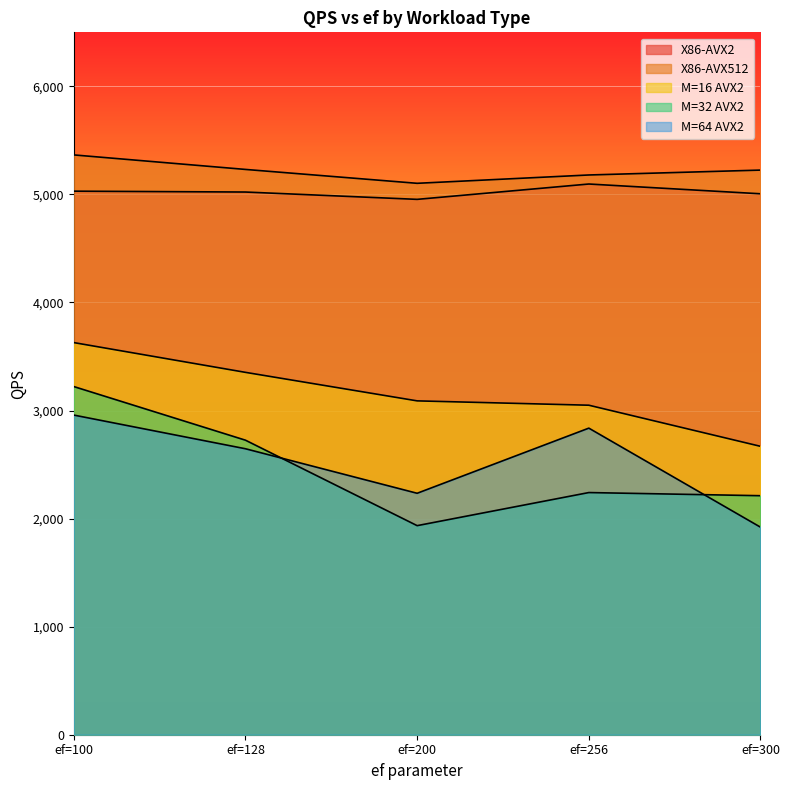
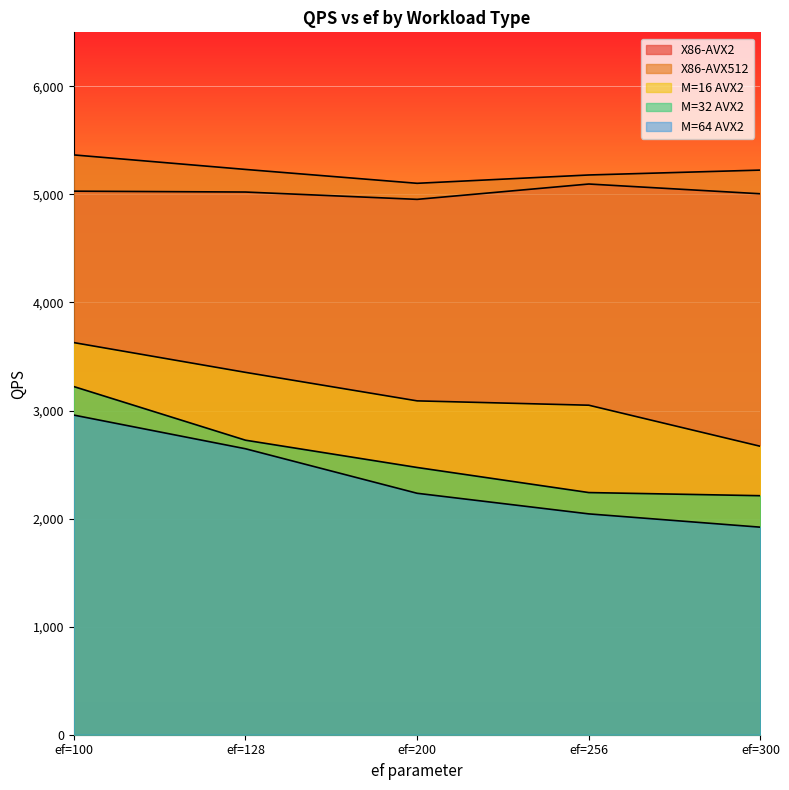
  {
    "M=16 AVX2": {
      "ef=100": "3,630",
      "ef=128": "3,350",
      "ef=200": "3,090",
      "ef=256": "3,050",
      "ef=300": "2,670"
    },
    "M=32 AVX2": {
      "ef=100": "3,220",
      "ef=128": "2,730",
-     "ef=200": "1,930",
+     "ef=200": "2,470",
      "ef=256": "2,240",
      "ef=300": "2,210"
    },
    "M=64 AVX2": {
      "ef=100": "2,960",
      "ef=128": "2,650",
      "ef=200": "2,230",
-     "ef=256": "2,840",
+     "ef=256": "2,040",
      "ef=300": "1,920"
    }
  }
